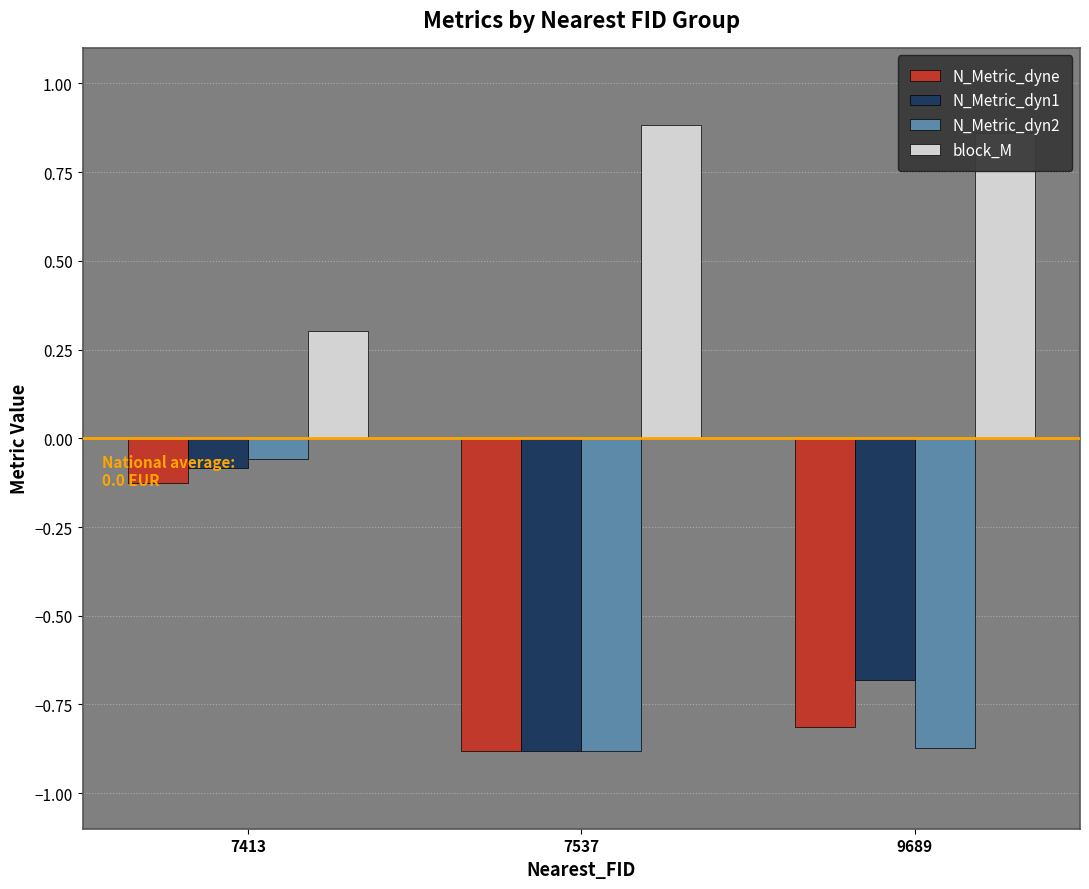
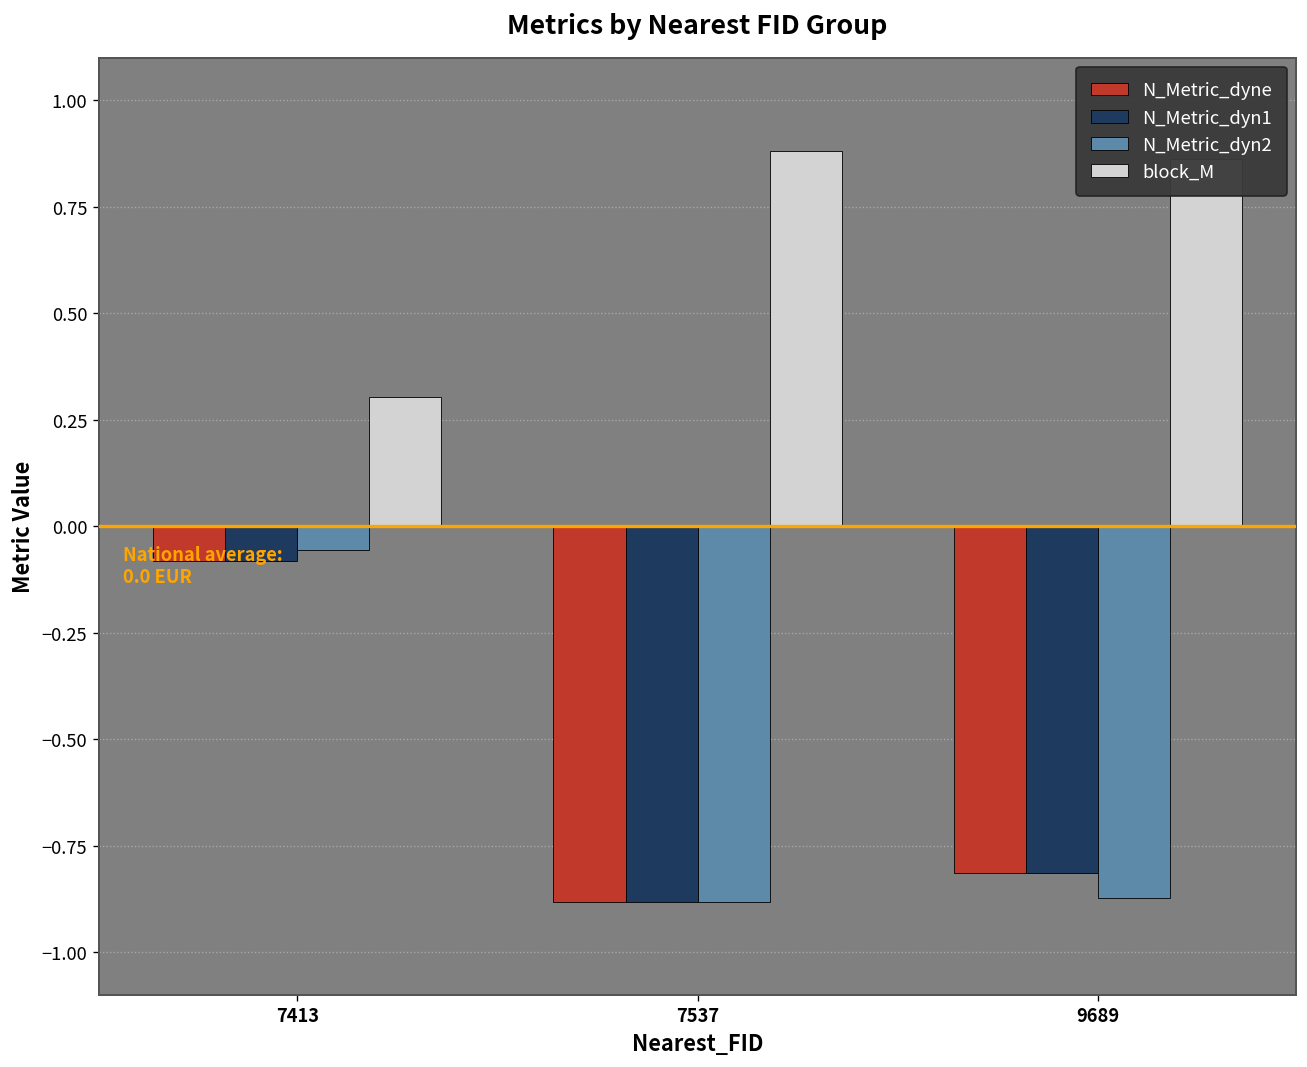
  {
    "N_Metric_dyne": {
-     "7413": -0.13,
+     "7413": -0.08,
      "7537": -0.88,
      "9689": -0.81
    },
    "N_Metric_dyn1": {
      "7537": -0.88,
-     "9689": -0.68
+     "9689": -0.81
    },
    "N_Metric_dyn2": {
      "7413": -0.06,
      "7537": -0.88,
      "9689": -0.87
    },
    "block_M": {
      "7413": 0.30,
      "7537": 0.88
    }
  }
